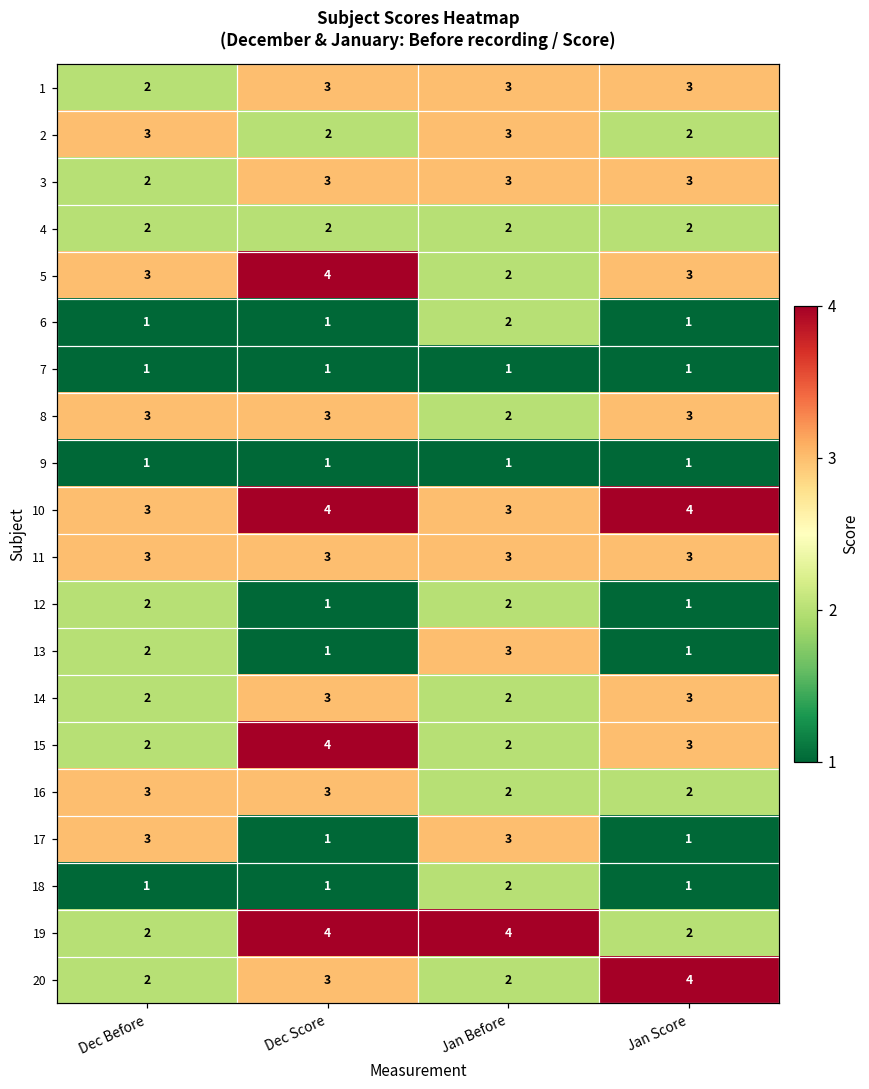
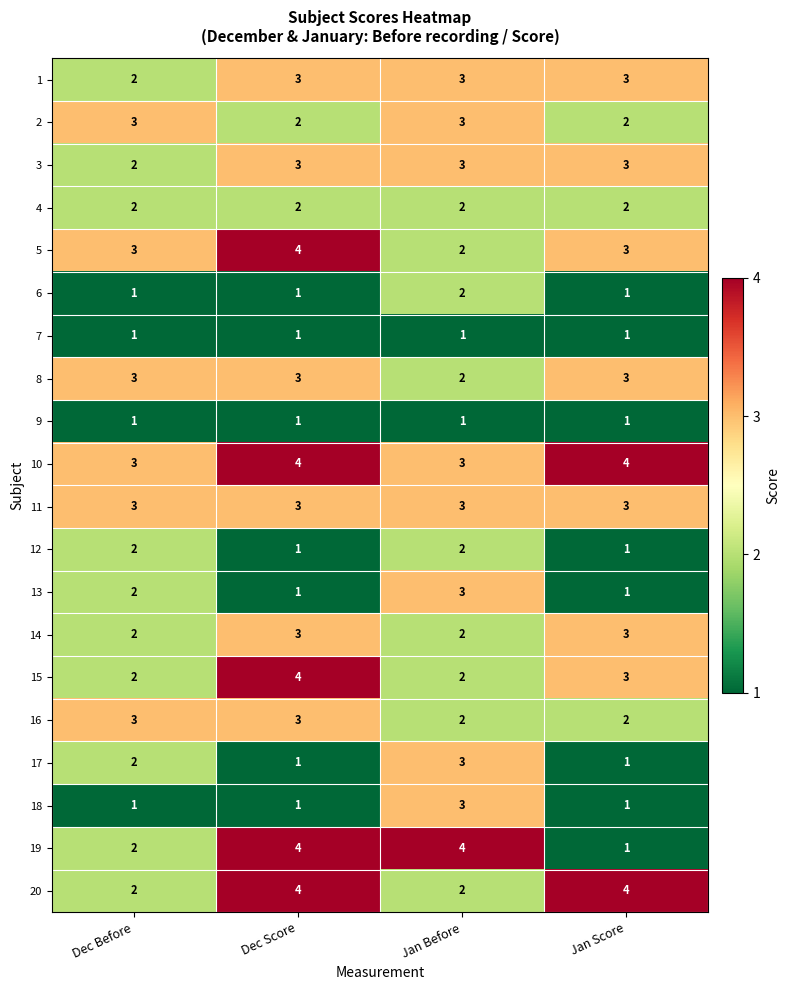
  {
    "1": {
      "Dec Before": 2,
      "Dec Score": 3,
      "Jan Before": 3,
      "Jan Score": 3
    },
    "2": {
      "Dec Before": 3,
      "Dec Score": 2,
      "Jan Before": 3,
      "Jan Score": 2
    },
    "3": {
      "Dec Before": 2,
      "Dec Score": 3,
      "Jan Before": 3,
      "Jan Score": 3
    },
    "4": {
      "Dec Before": 2,
      "Dec Score": 2,
      "Jan Before": 2,
      "Jan Score": 2
    },
    "5": {
      "Dec Before": 3,
      "Dec Score": 4,
      "Jan Before": 2,
      "Jan Score": 3
    },
    "6": {
      "Dec Before": 1,
      "Dec Score": 1,
      "Jan Before": 2,
      "Jan Score": 1
    },
    "7": {
      "Dec Before": 1,
      "Dec Score": 1,
      "Jan Before": 1,
      "Jan Score": 1
    },
    "8": {
      "Dec Before": 3,
      "Dec Score": 3,
      "Jan Before": 2,
      "Jan Score": 3
    },
    "9": {
      "Dec Before": 1,
      "Dec Score": 1,
      "Jan Before": 1,
      "Jan Score": 1
    },
    "10": {
      "Dec Before": 3,
      "Dec Score": 4,
      "Jan Before": 3,
      "Jan Score": 4
    },
    "11": {
      "Dec Before": 3,
      "Dec Score": 3,
      "Jan Before": 3,
      "Jan Score": 3
    },
    "12": {
      "Dec Before": 2,
      "Dec Score": 1,
      "Jan Before": 2,
      "Jan Score": 1
    },
    "13": {
      "Dec Before": 2,
      "Dec Score": 1,
      "Jan Before": 3,
      "Jan Score": 1
    },
    "14": {
      "Dec Before": 2,
      "Dec Score": 3,
      "Jan Before": 2,
      "Jan Score": 3
    },
    "15": {
      "Dec Before": 2,
      "Dec Score": 4,
      "Jan Before": 2,
      "Jan Score": 3
    },
    "16": {
      "Dec Before": 3,
      "Dec Score": 3,
      "Jan Before": 2,
      "Jan Score": 2
    },
    "17": {
-     "Dec Before": 3,
+     "Dec Before": 2,
      "Dec Score": 1,
      "Jan Before": 3,
      "Jan Score": 1
    },
    "18": {
      "Dec Before": 1,
      "Dec Score": 1,
-     "Jan Before": 2,
+     "Jan Before": 3,
      "Jan Score": 1
    },
    "19": {
      "Dec Before": 2,
      "Dec Score": 4,
      "Jan Before": 4,
-     "Jan Score": 2
+     "Jan Score": 1
    },
    "20": {
      "Dec Before": 2,
-     "Dec Score": 3,
+     "Dec Score": 4,
      "Jan Before": 2,
      "Jan Score": 4
    }
  }
